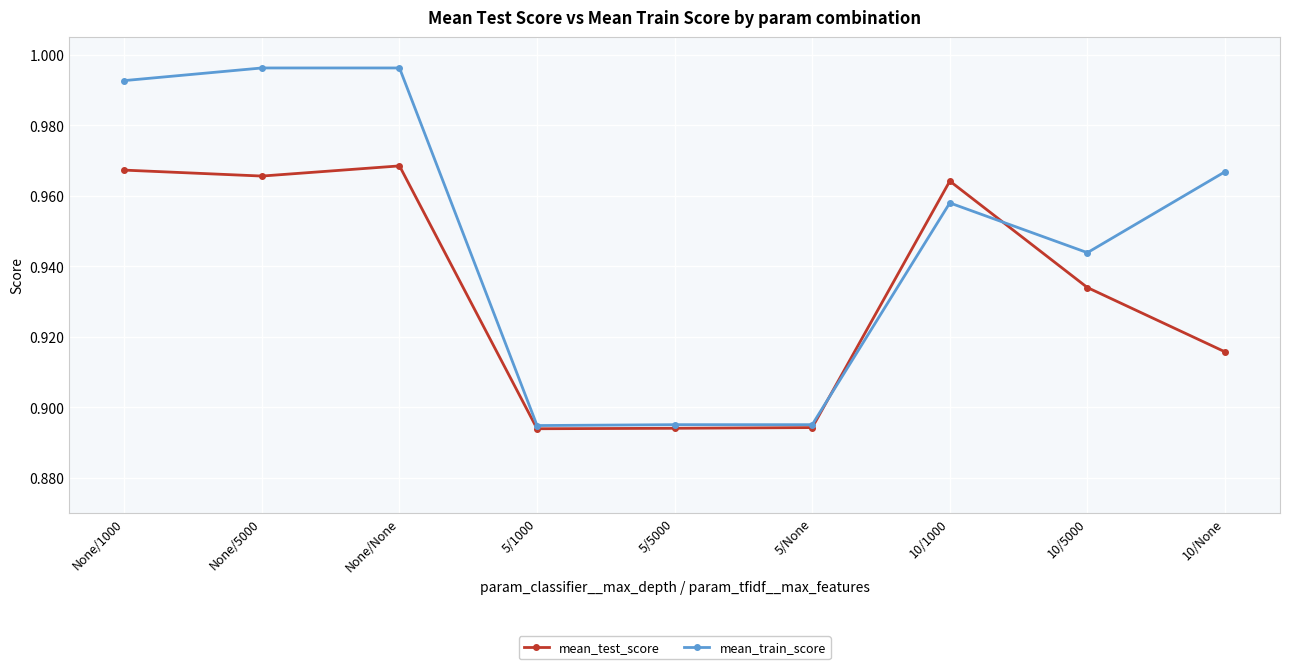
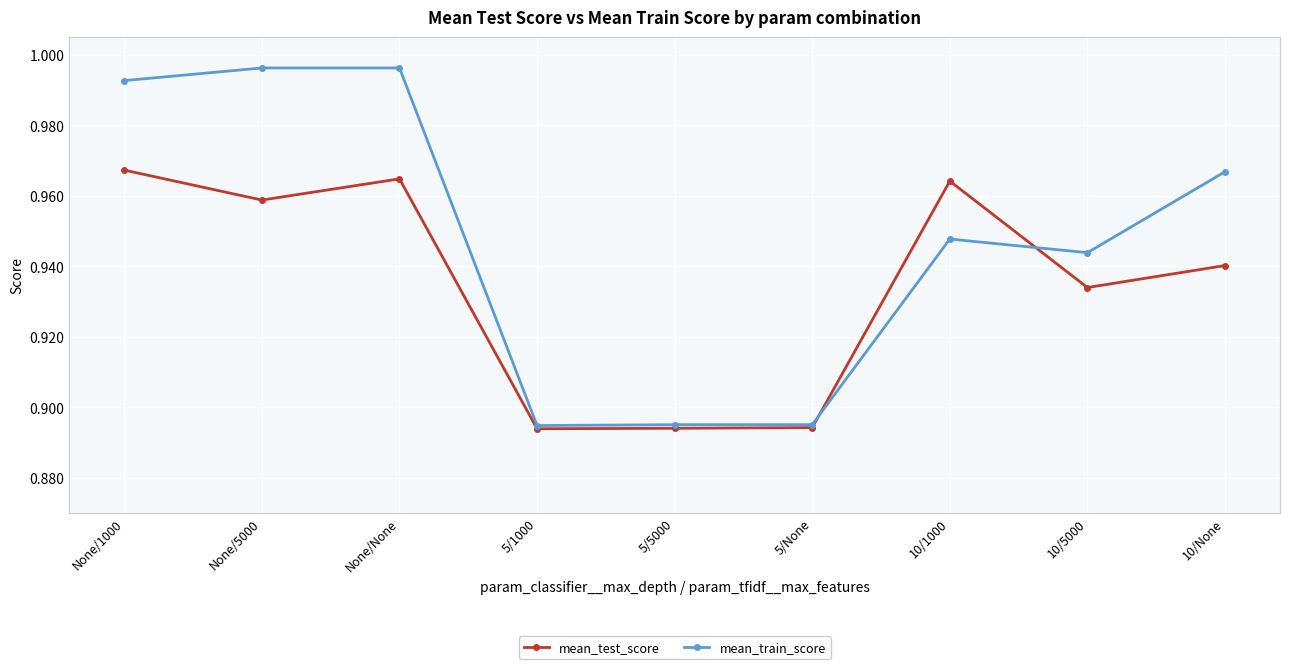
  {
    "mean_test_score": {
      "None/1000": 0.967,
-     "None/5000": 0.966,
-     "None/None": 0.968,
+     "None/5000": 0.959,
+     "None/None": 0.965,
      "5/1000": 0.894,
      "5/5000": 0.894,
      "5/None": 0.894,
      "10/1000": 0.964,
      "10/5000": 0.934,
-     "10/None": 0.916
+     "10/None": 0.940
    },
    "mean_train_score": {
      "None/1000": 0.993,
      "None/5000": 0.996,
      "None/None": 0.996,
      "5/1000": 0.895,
      "5/5000": 0.895,
      "5/None": 0.895,
-     "10/1000": 0.958,
+     "10/1000": 0.948,
      "10/5000": 0.944,
      "10/None": 0.967
    }
  }
